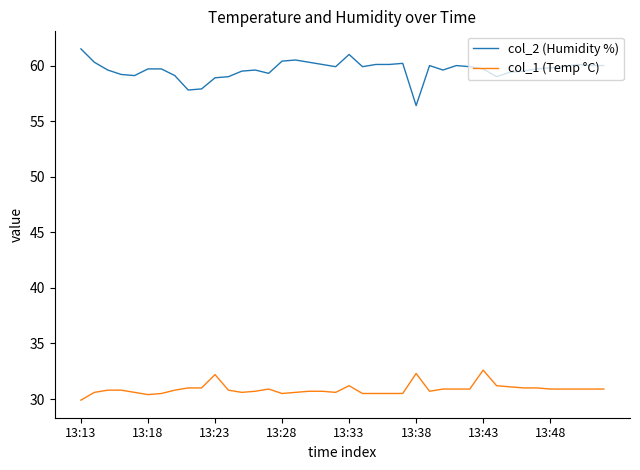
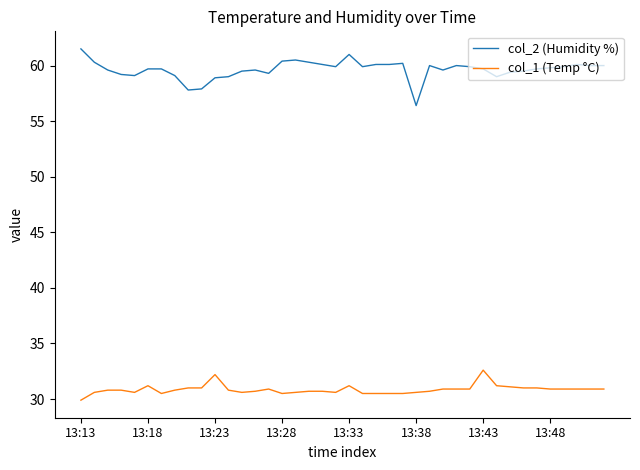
  {
    "col_2 (Humidity %)": {
      "13:13": 61.5,
      "13:18": 59.7,
      "13:23": 58.9,
      "13:28": 60.4,
      "13:33": 61.0,
      "13:38": 56.4
    },
    "col_1 (Temp °C)": {
      "13:13": 29.9,
-     "13:18": 30.4,
+     "13:18": 31.2,
      "13:23": 32.2,
      "13:28": 30.5,
      "13:33": 31.2,
-     "13:38": 32.3,
+     "13:38": 30.6,
      "13:43": 32.6,
      "13:48": 30.9
    }
  }
